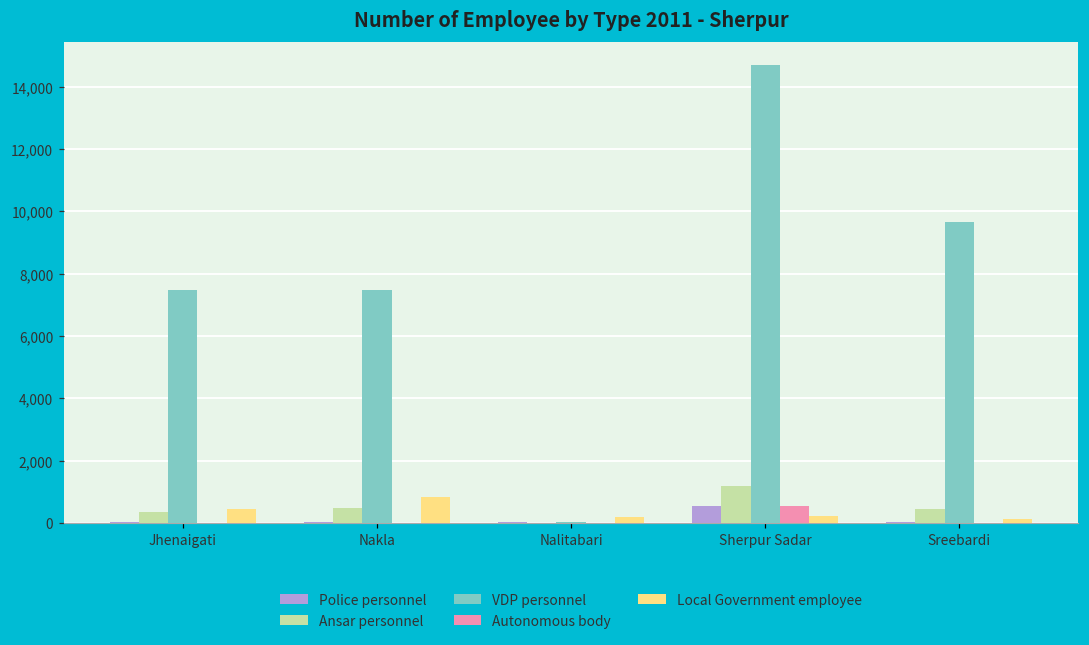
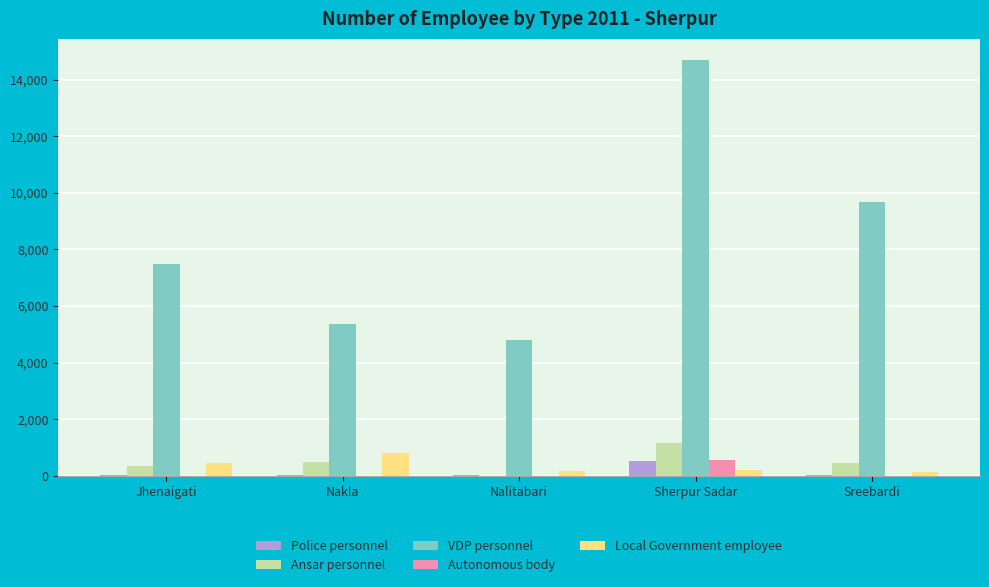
  {
    "Police personnel": {
      "Sherpur Sadar": "500"
    },
    "Ansar personnel": {
      "Jhenaigati": "400",
      "Nakla": "500",
      "Sherpur Sadar": "1,200",
      "Sreebardi": "500"
    },
    "VDP personnel": {
      "Jhenaigati": "7,500",
-     "Nakla": "7,500",
-     "Nalitabari": "0",
+     "Nakla": "5,400",
+     "Nalitabari": "4,800",
      "Sherpur Sadar": "14,700",
      "Sreebardi": "9,700"
    },
    "Autonomous body": {
      "Jhenaigati": "0",
      "Nakla": "0",
      "Nalitabari": "0",
      "Sherpur Sadar": "600",
      "Sreebardi": "0"
    },
    "Local Government employee": {
      "Jhenaigati": "500",
      "Nakla": "800",
      "Nalitabari": "200",
      "Sherpur Sadar": "200",
      "Sreebardi": "100"
    }
  }
